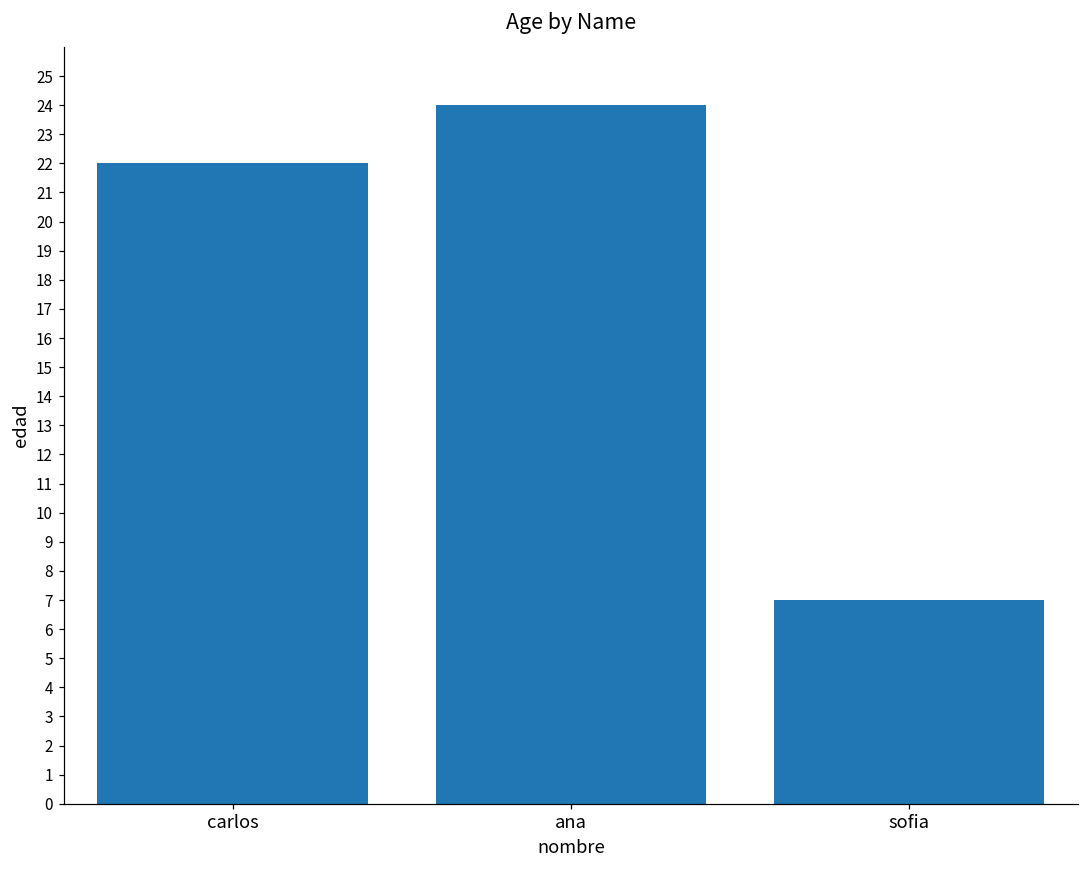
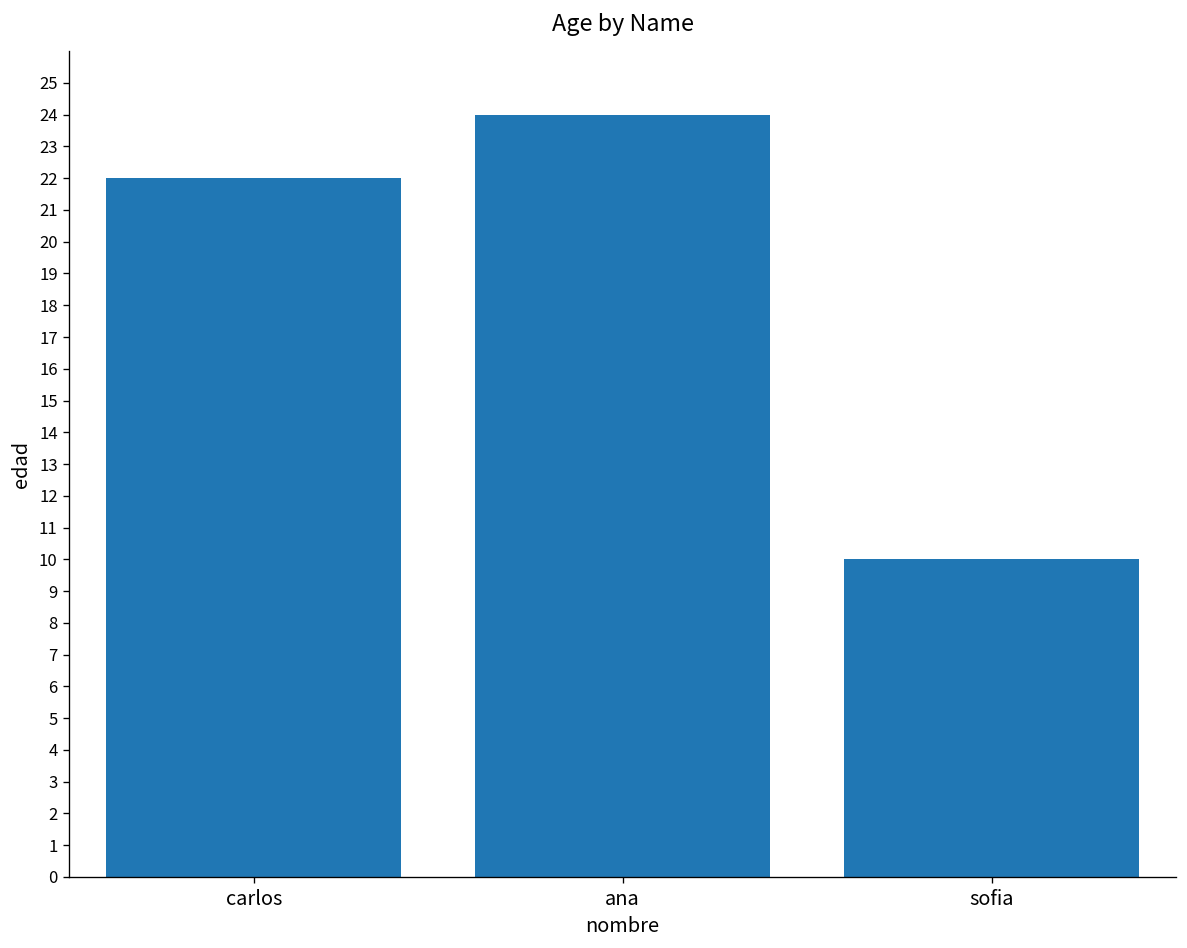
  {
    "carlos": 22,
    "ana": 24,
-   "sofia": 7
+   "sofia": 10
  }
